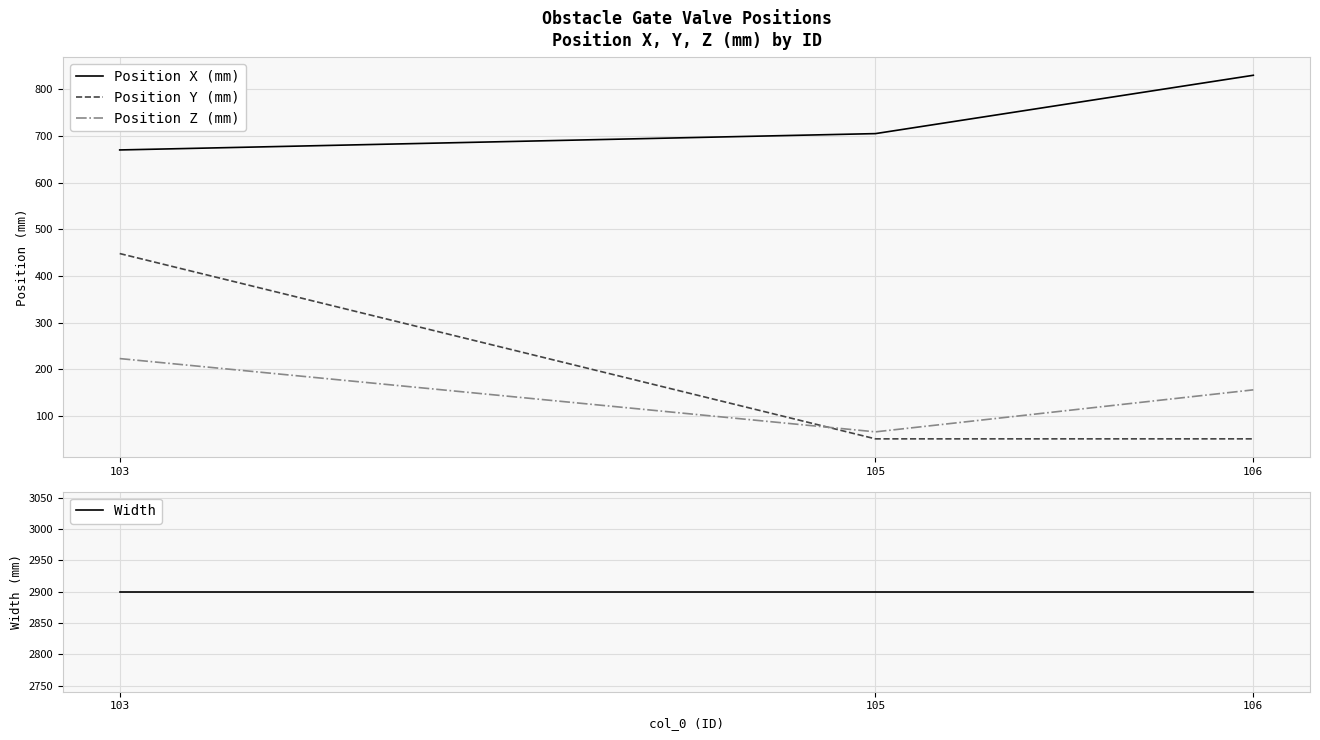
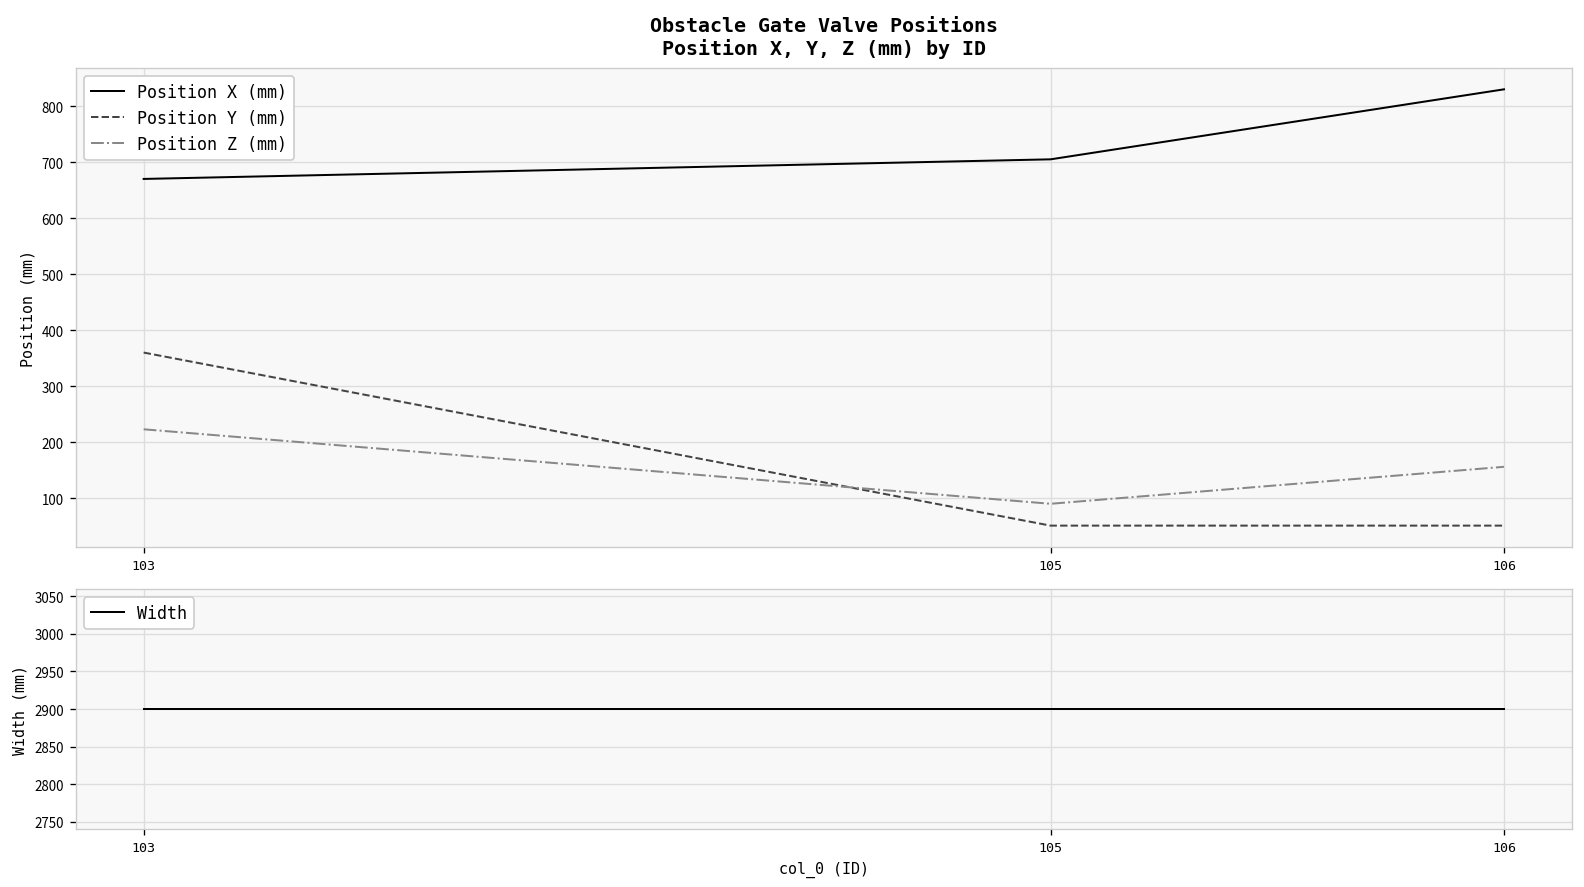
  {
    "Obstacle Gate Valve Positions Position X, Y, Z (mm) by ID": {
      "Position X (mm)": {
        "103": 670,
        "105": 710,
        "106": 830
      },
      "Position Y (mm)": {
-       "103": 450,
+       "103": 360,
        "105": 50,
        "106": 50
      },
      "Position Z (mm)": {
        "103": 220,
-       "105": 70,
+       "105": 90,
        "106": 160
      }
    }
  }
